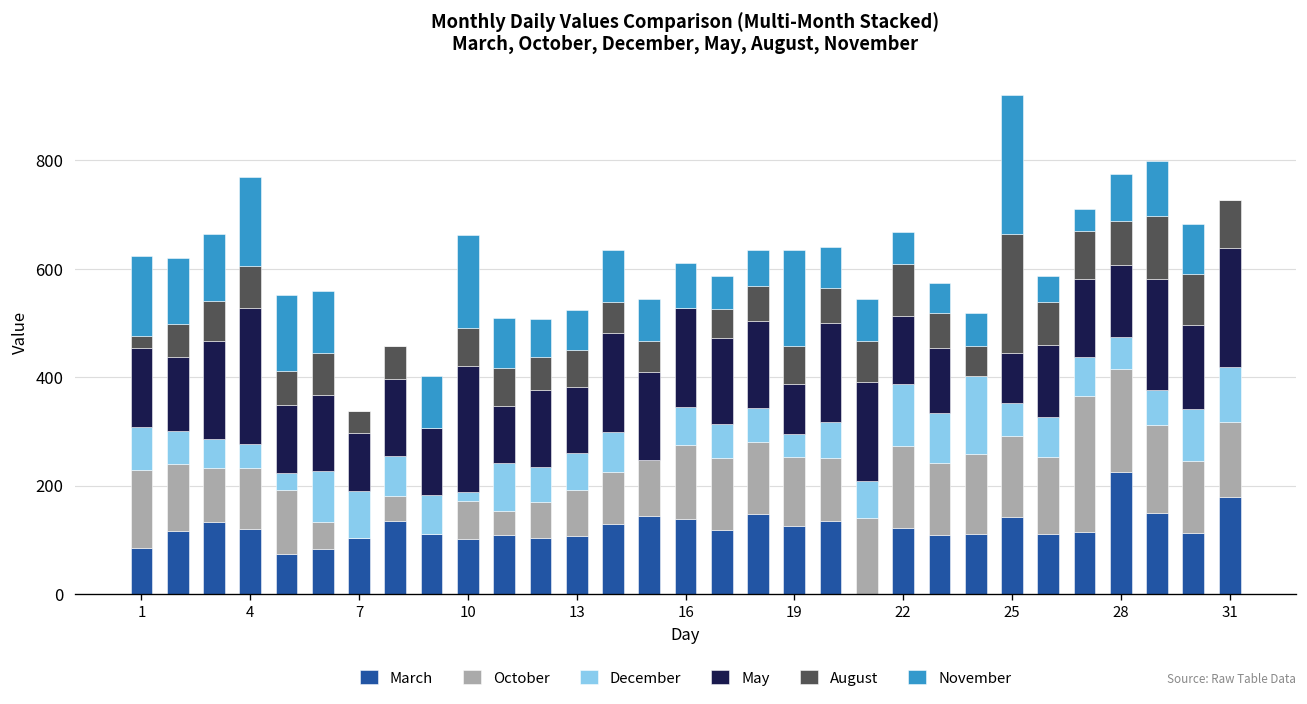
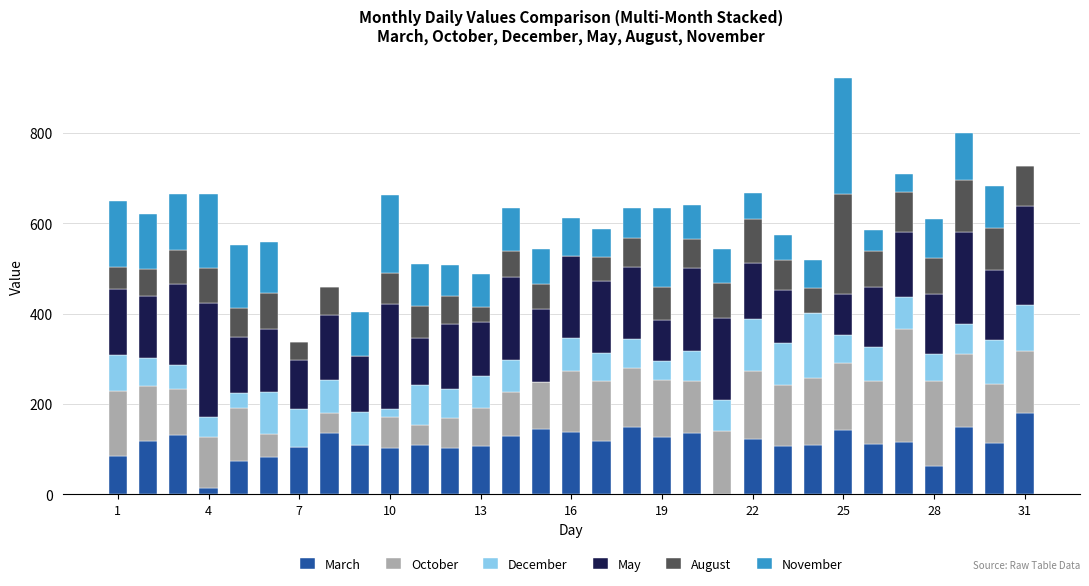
  {
    "March": {
      "1": 80,
-     "4": 120,
+     "4": 20,
      "7": 100,
      "10": 100,
      "13": 110,
      "16": 140,
      "19": 130,
      "22": 120,
      "25": 140,
-     "28": 230,
+     "28": 60,
      "31": 180
    },
    "October": {
      "1": 150,
      "4": 110,
      "7": 0,
      "10": 70,
      "13": 80,
      "16": 140,
      "19": 130,
      "22": 150,
      "25": 150,
      "28": 190,
      "31": 140
    },
    "December": {
      "1": 80,
      "4": 40,
      "7": 90,
      "10": 20,
      "13": 70,
      "16": 70,
      "19": 40,
      "22": 120,
      "25": 60,
      "28": 60,
      "31": 100
    },
    "May": {
      "1": 150,
      "4": 250,
      "7": 110,
      "10": 230,
      "13": 120,
      "16": 180,
      "19": 90,
      "22": 130,
      "25": 90,
      "28": 130,
      "31": 220
    },
    "August": {
-     "1": 20,
+     "1": 50,
      "4": 80,
      "7": 40,
      "10": 70,
-     "13": 70,
+     "13": 30,
      "16": 0,
      "19": 70,
      "22": 100,
      "25": 220,
      "28": 80,
      "31": 90
    },
    "November": {
      "1": 150,
      "4": 160,
      "7": 0,
      "10": 170,
      "13": 70,
      "16": 80,
      "19": 180,
      "22": 60,
      "25": 260,
      "28": 90,
      "31": 0
    }
  }
